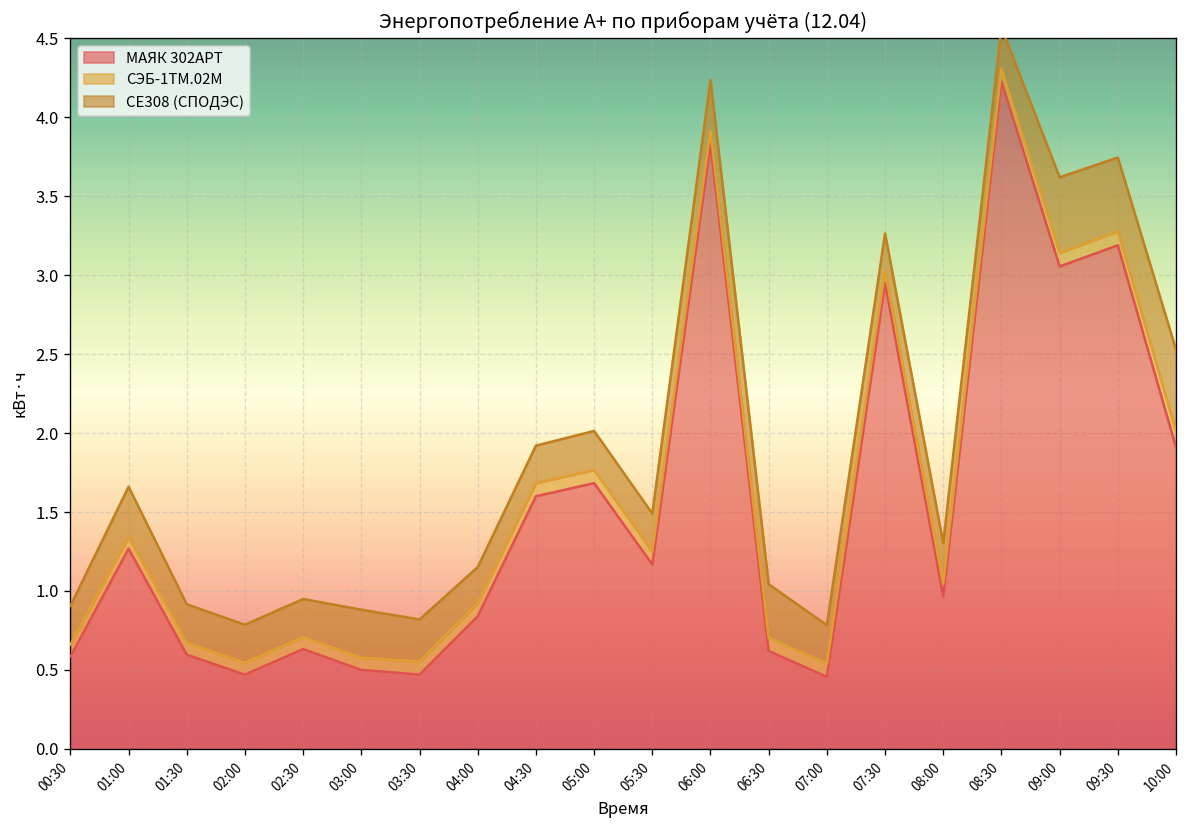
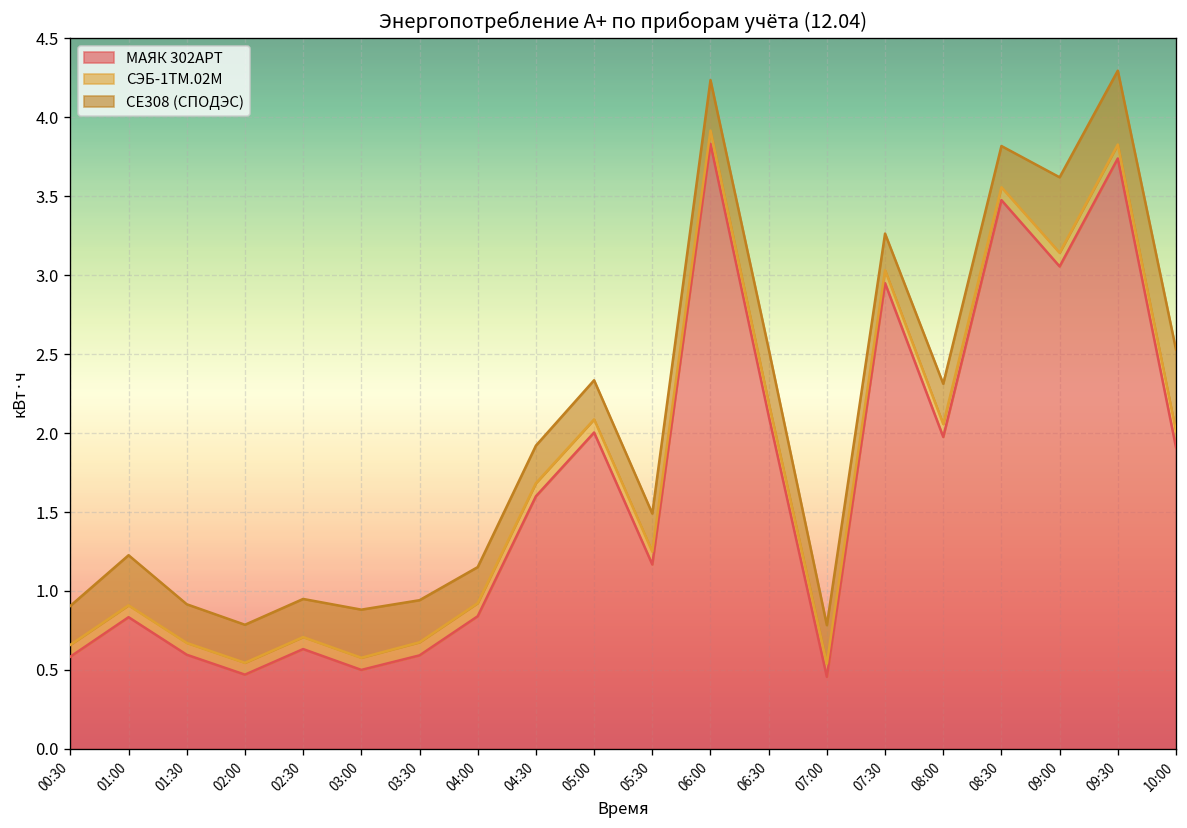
  {
    "МАЯК 302АРТ": {
      "00:30": 0.58,
-     "01:00": 1.27,
+     "01:00": 0.83,
      "01:30": 0.60,
      "02:00": 0.47,
      "02:30": 0.63,
      "03:00": 0.50,
-     "03:30": 0.47,
+     "03:30": 0.59,
      "04:00": 0.84,
      "04:30": 1.60,
-     "05:00": 1.68,
+     "05:00": 2.00,
      "05:30": 1.17,
      "06:00": 3.83,
-     "06:30": 0.62,
+     "06:30": 2.11,
      "07:00": 0.46,
      "07:30": 2.95,
-     "08:00": 0.97,
-     "08:30": 4.23,
+     "08:00": 1.98,
+     "08:30": 3.48,
      "09:00": 3.06,
-     "09:30": 3.19,
+     "09:30": 3.74,
      "10:00": 1.91
    }
  }
